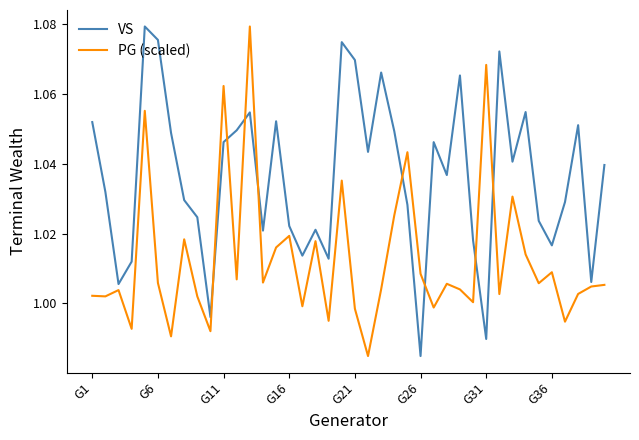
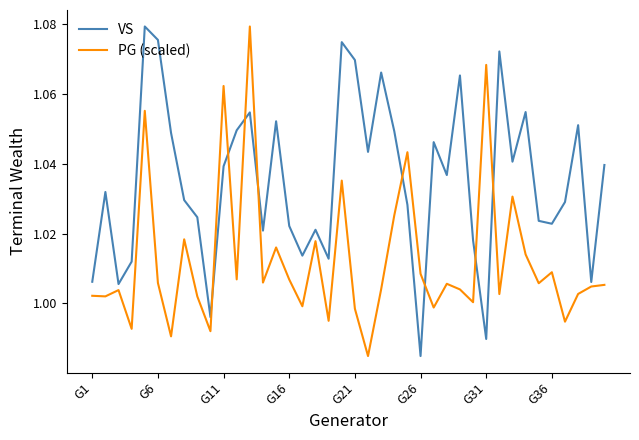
  {
    "VS": {
-     "G1": 1.052,
+     "G1": 1.006,
      "G6": 1.075,
-     "G11": 1.046,
+     "G11": 1.039,
      "G16": 1.022,
      "G21": 1.070,
      "G26": 0.985,
      "G31": 0.990,
-     "G36": 1.017
+     "G36": 1.023
    },
    "PG (scaled)": {
      "G1": 1.002,
      "G6": 1.006,
      "G11": 1.062,
-     "G16": 1.019,
+     "G16": 1.007,
      "G21": 0.998,
      "G26": 1.008,
      "G31": 1.068,
      "G36": 1.009
    }
  }
